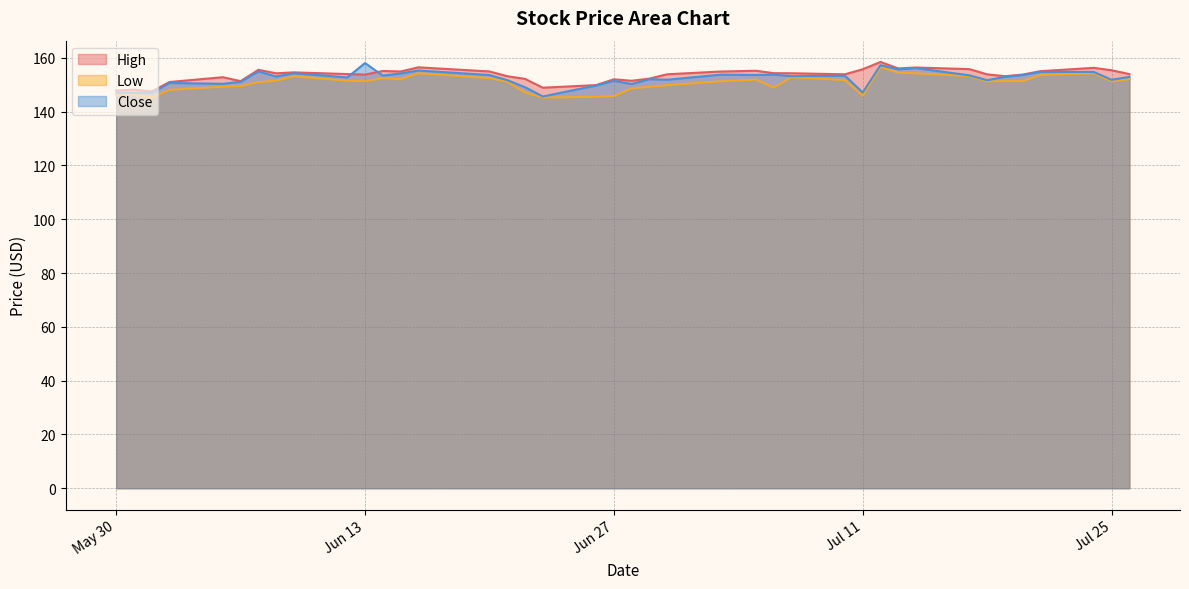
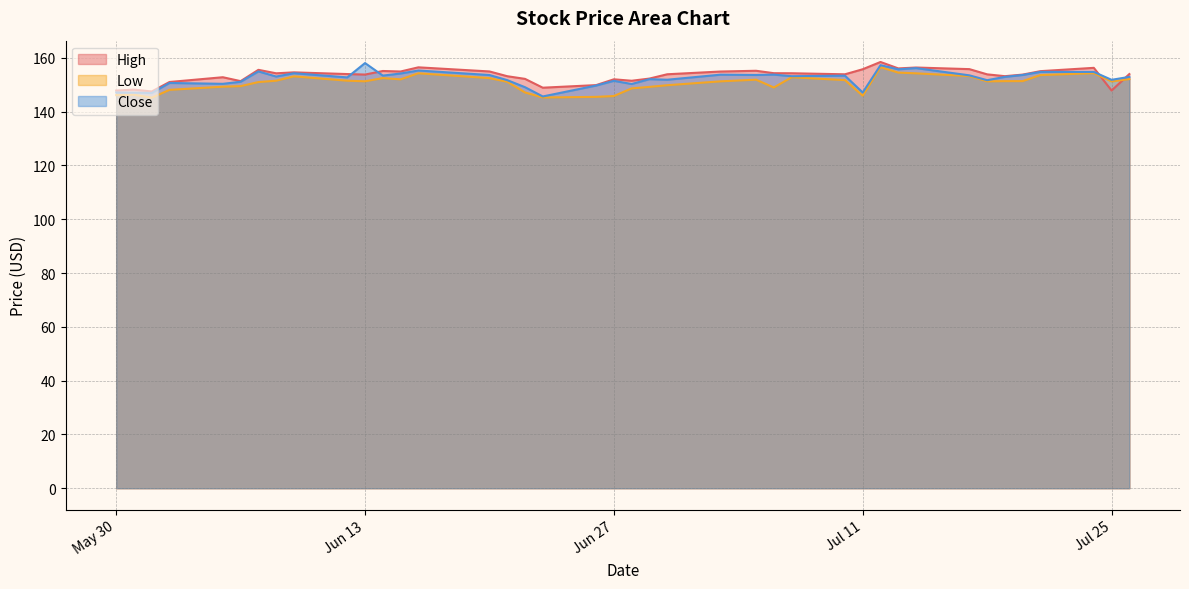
  {
    "High": {
      "Jun 13": 154,
      "Jul 11": 156,
-     "Jul 25": 155
+     "Jul 25": 148
    },
    "Low": {
      "Jun 13": 151,
      "Jun 27": 146,
      "Jul 11": 146
    },
    "Close": {
      "Jun 13": 158,
      "Jul 11": 147
    }
  }
